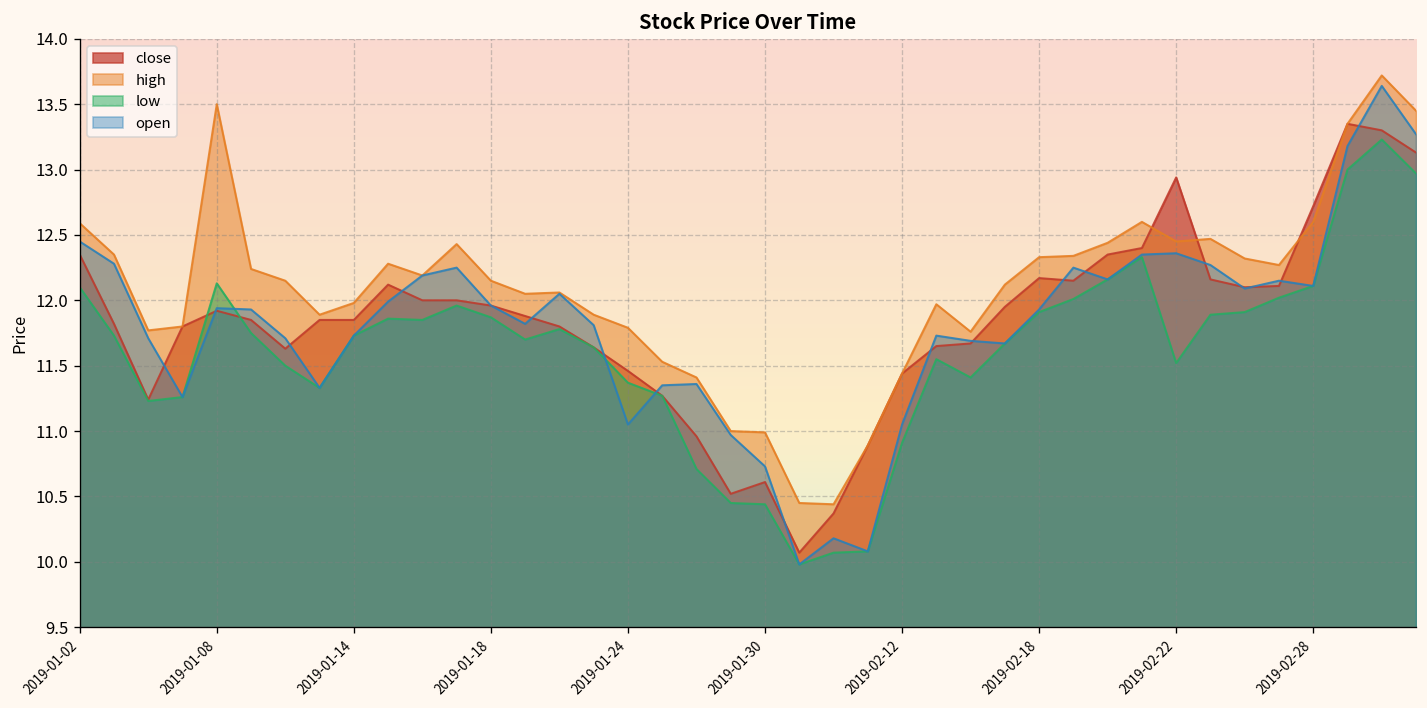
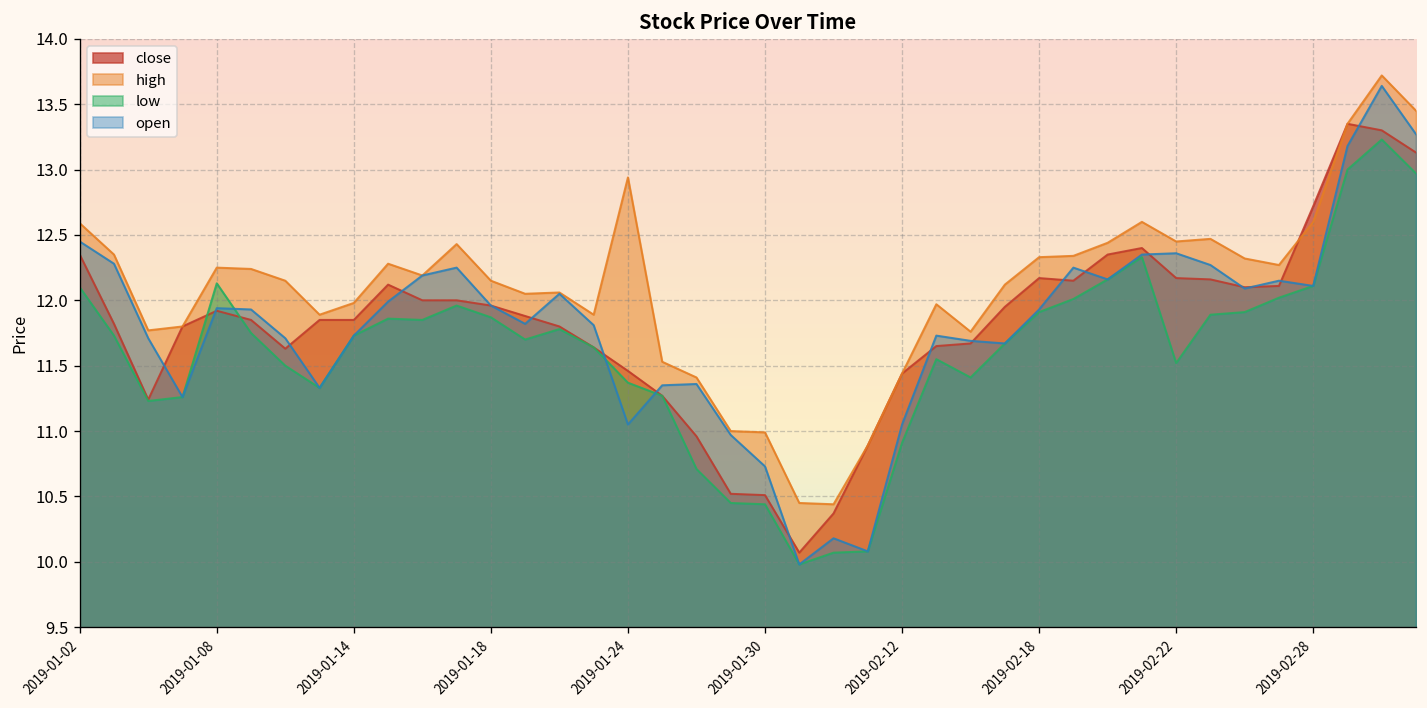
  {
    "close": {
      "2019-01-02": 12.35,
      "2019-01-14": 11.85,
      "2019-01-24": 11.46,
-     "2019-01-30": 10.61,
+     "2019-01-30": 10.51,
      "2019-02-18": 12.17,
-     "2019-02-22": 12.94,
+     "2019-02-22": 12.17,
      "2019-02-28": 12.72
    },
    "high": {
      "2019-01-02": 12.59,
-     "2019-01-08": 13.50,
+     "2019-01-08": 12.25,
      "2019-01-14": 11.98,
      "2019-01-18": 12.15,
-     "2019-01-24": 11.79,
+     "2019-01-24": 12.94,
      "2019-01-30": 10.99,
      "2019-02-18": 12.33,
      "2019-02-22": 12.45,
      "2019-02-28": 12.60
    },
    "low": {
      "2019-01-02": 12.10,
      "2019-01-08": 12.13,
      "2019-01-18": 11.87,
      "2019-01-24": 11.37,
      "2019-01-30": 10.44,
      "2019-02-12": 10.91,
      "2019-02-22": 11.52
    },
    "open": {
      "2019-01-02": 12.45,
      "2019-01-24": 11.05,
      "2019-01-30": 10.73,
      "2019-02-12": 11.05,
      "2019-02-22": 12.36
    }
  }
